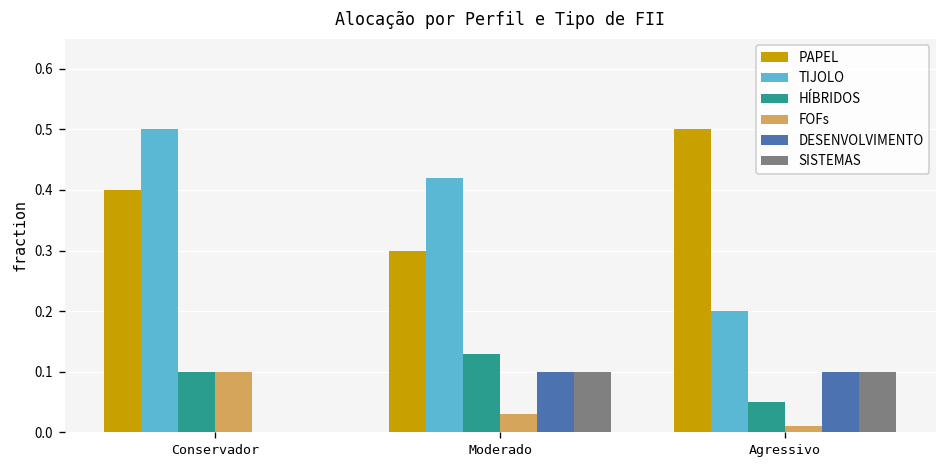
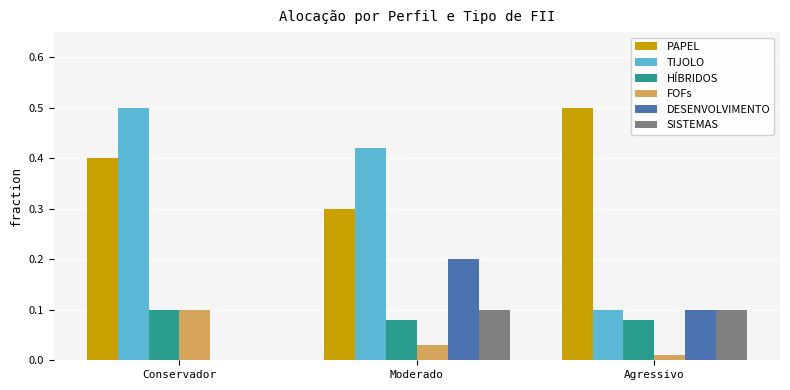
  {
    "PAPEL": {
      "Conservador": 0.40,
      "Moderado": 0.30,
      "Agressivo": 0.50
    },
    "TIJOLO": {
      "Conservador": 0.5,
      "Moderado": 0.42,
-     "Agressivo": 0.2
+     "Agressivo": 0.1
    },
    "HÍBRIDOS": {
      "Conservador": 0.10,
-     "Moderado": 0.13,
-     "Agressivo": 0.05
+     "Moderado": 0.08,
+     "Agressivo": 0.08
    },
    "FOFs": {
      "Conservador": 0.10,
      "Moderado": 0.03,
      "Agressivo": 0.01
    },
    "DESENVOLVIMENTO": {
      "Conservador": 0.0,
-     "Moderado": 0.1,
+     "Moderado": 0.2,
      "Agressivo": 0.1
    },
    "SISTEMAS": {
      "Conservador": 0.00,
      "Moderado": 0.10,
      "Agressivo": 0.10
    }
  }
